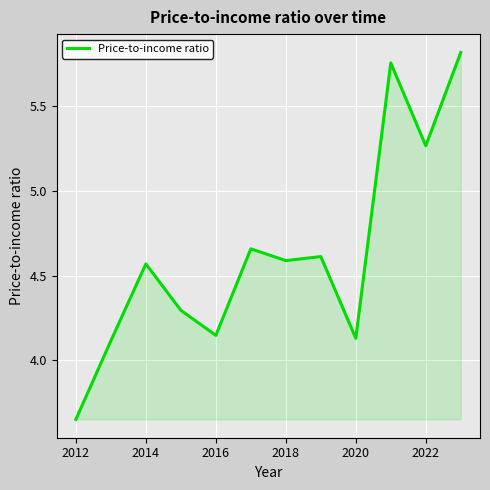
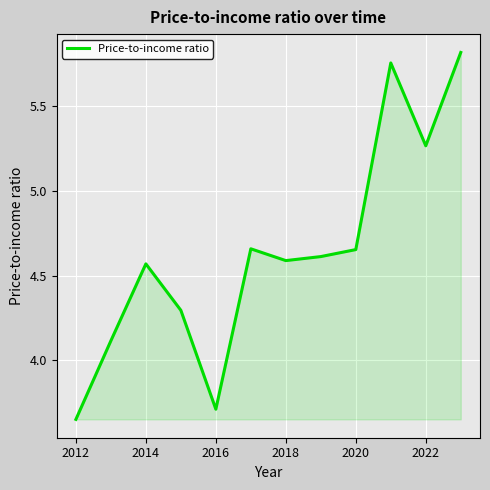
  {
    "2012": 3.65,
    "2014": 4.57,
-   "2016": 4.15,
+   "2016": 3.71,
    "2018": 4.59,
-   "2020": 4.13,
+   "2020": 4.65,
    "2022": 5.27
  }
